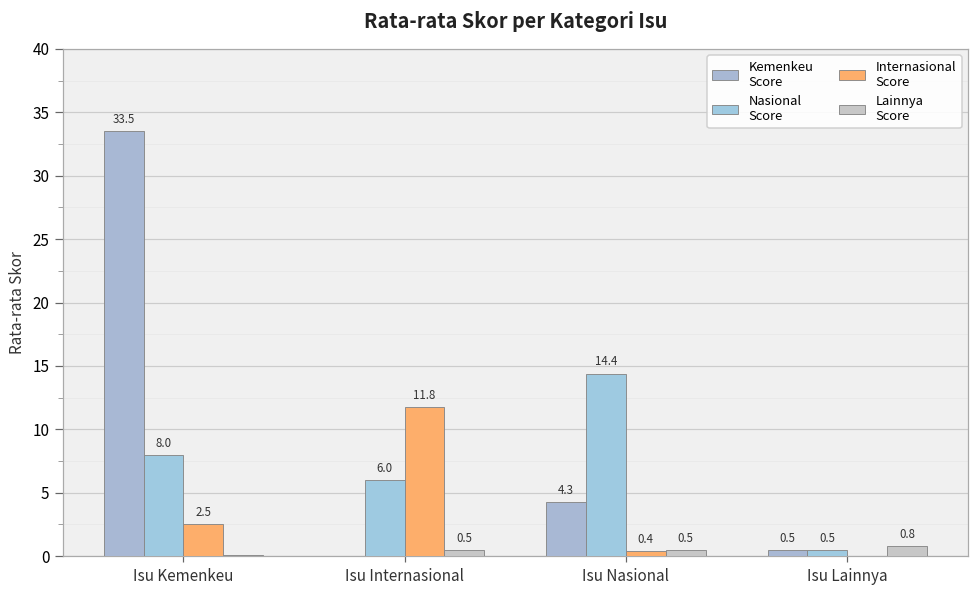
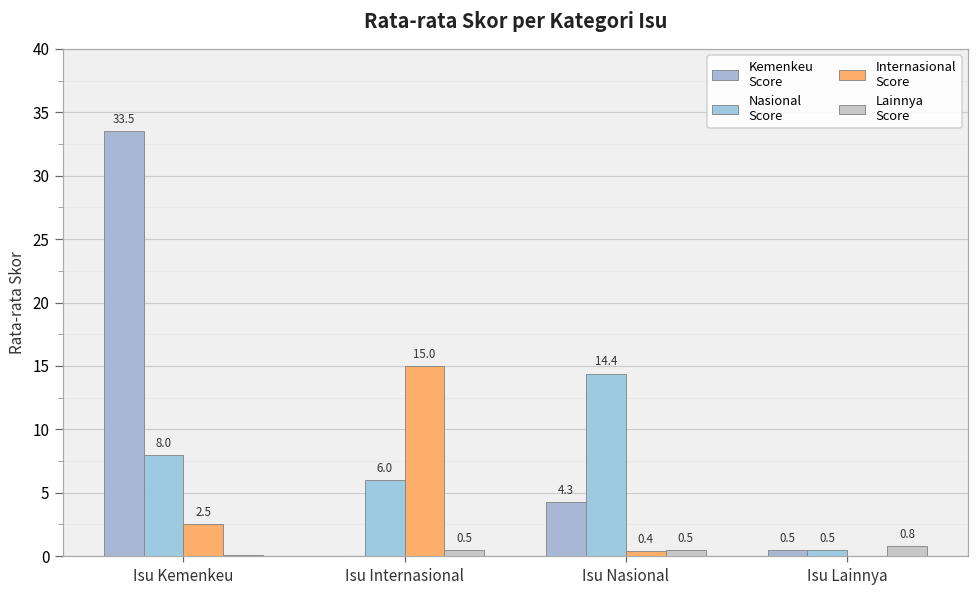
  {
    "Internasional Score": {
      "Isu Kemenkeu": 2.5,
-     "Isu Internasional": 11.8,
+     "Isu Internasional": 15.0,
      "Isu Nasional": 0.4
    }
  }
